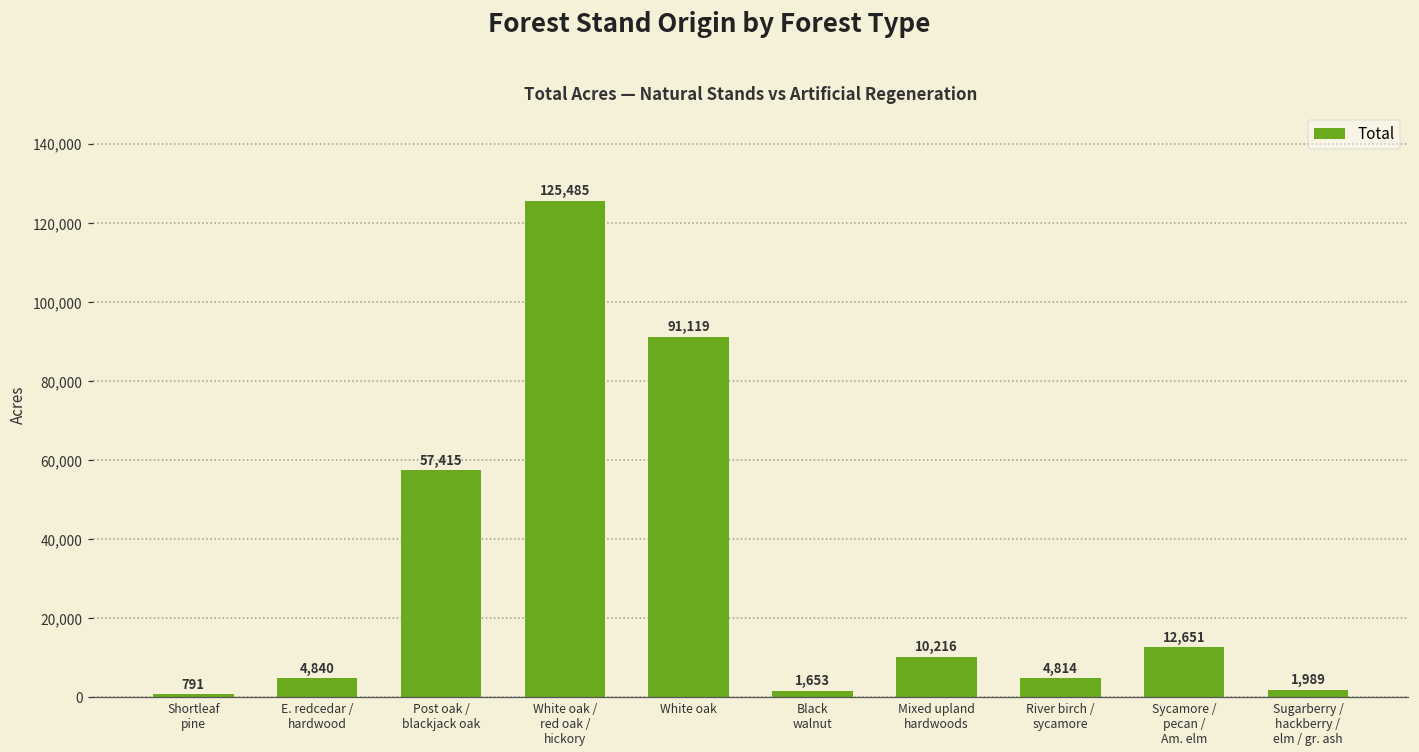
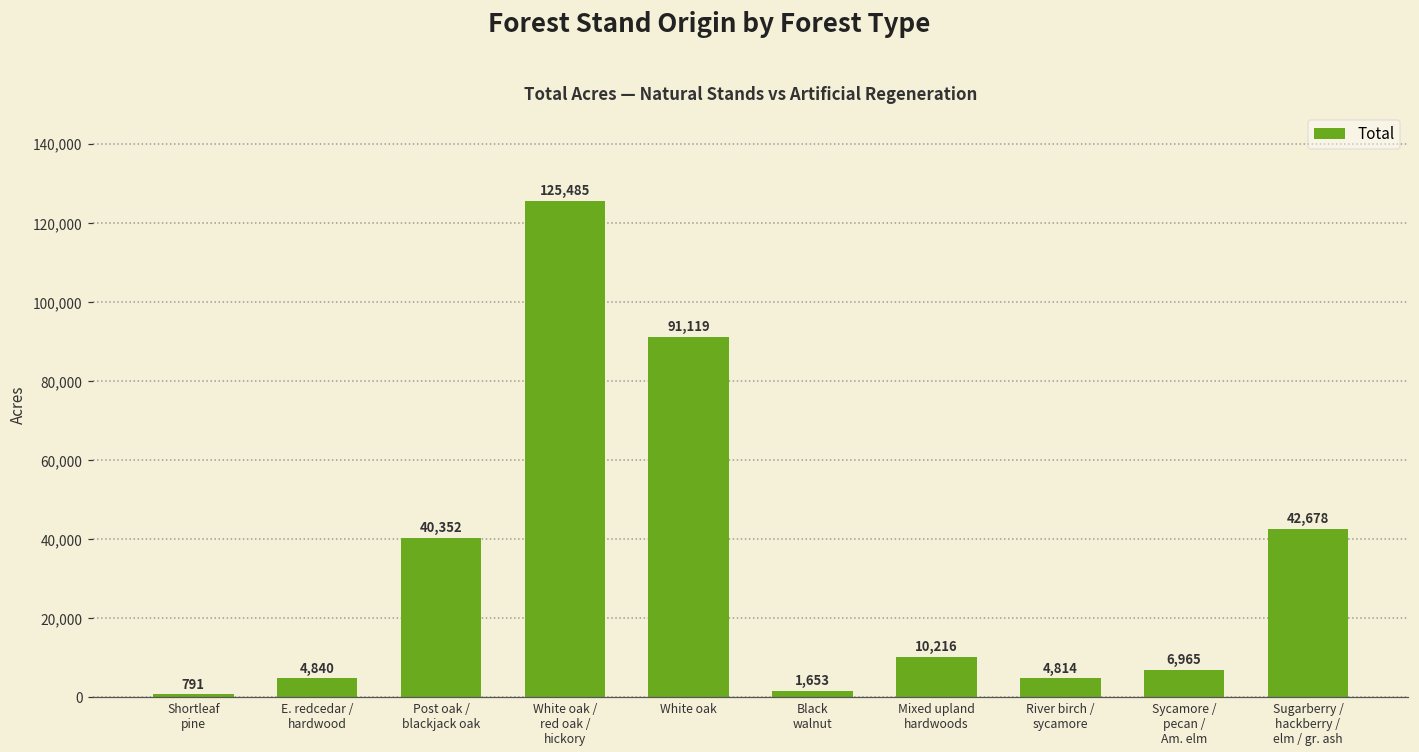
  {
    "Shortleaf pine": "791",
    "E. redcedar / hardwood": "4,840",
-   "Post oak / blackjack oak": "57,415",
+   "Post oak / blackjack oak": "40,352",
    "White oak / red oak / hickory": "125,485",
    "White oak": "91,119",
    "Black walnut": "1,653",
    "Mixed upland hardwoods": "10,216",
    "River birch / sycamore": "4,814",
-   "Sycamore / pecan / Am. elm": "12,651",
-   "Sugarberry / hackberry / elm / gr. ash": "1,989"
+   "Sycamore / pecan / Am. elm": "6,965",
+   "Sugarberry / hackberry / elm / gr. ash": "42,678"
  }
